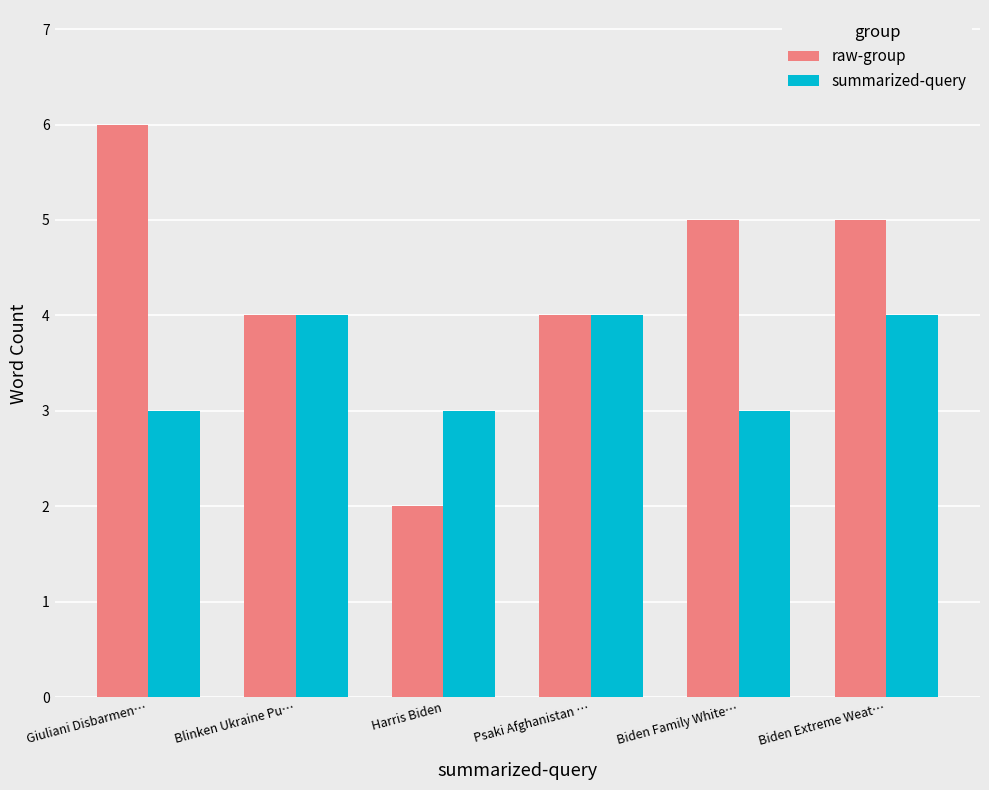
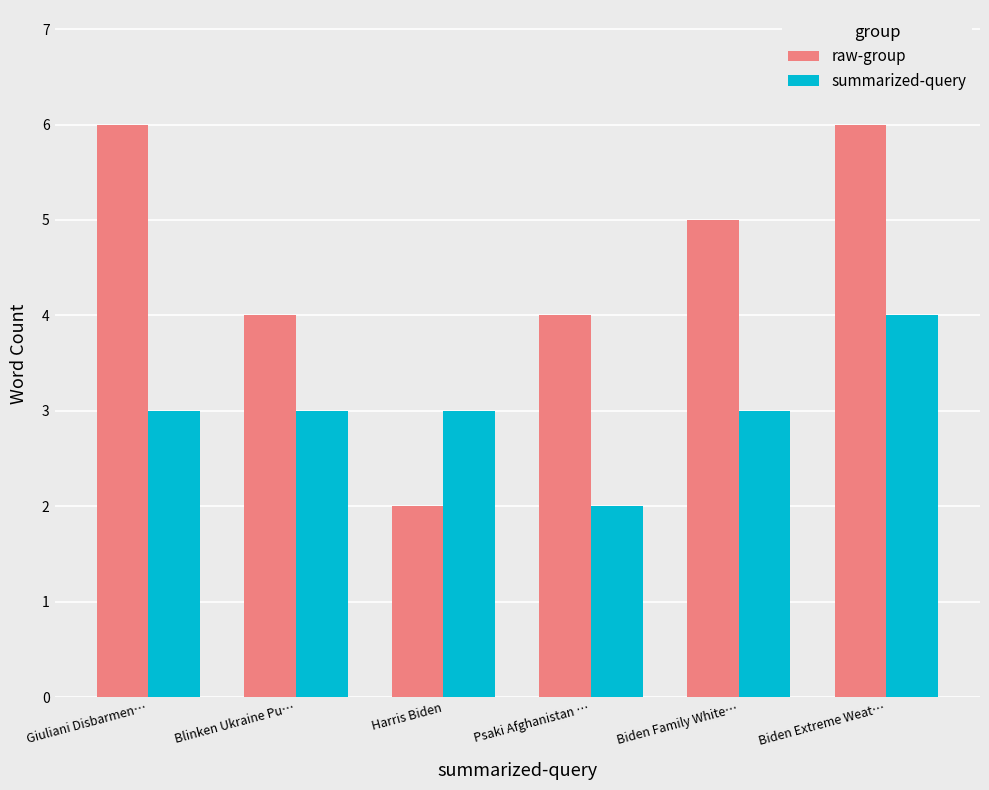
  {
    "raw-group": {
      "Giuliani Disbarmen…": 6,
      "Blinken Ukraine Pu…": 4,
      "Harris Biden": 2,
      "Psaki Afghanistan …": 4,
      "Biden Family White…": 5,
-     "Biden Extreme Weat…": 5
+     "Biden Extreme Weat…": 6
    },
    "summarized-query": {
      "Giuliani Disbarmen…": 3,
-     "Blinken Ukraine Pu…": 4,
+     "Blinken Ukraine Pu…": 3,
      "Harris Biden": 3,
-     "Psaki Afghanistan …": 4,
+     "Psaki Afghanistan …": 2,
      "Biden Family White…": 3,
      "Biden Extreme Weat…": 4
    }
  }
